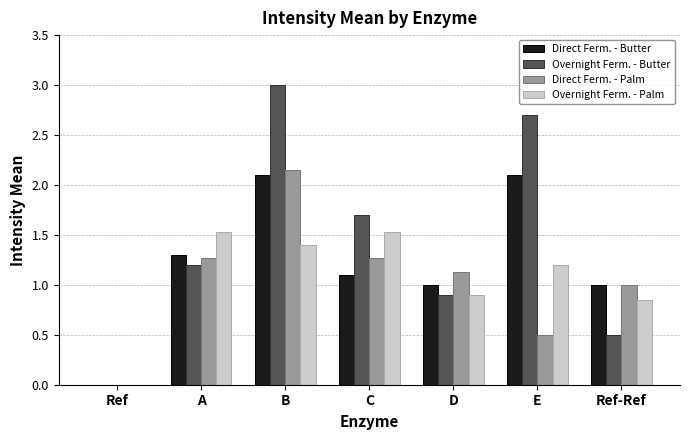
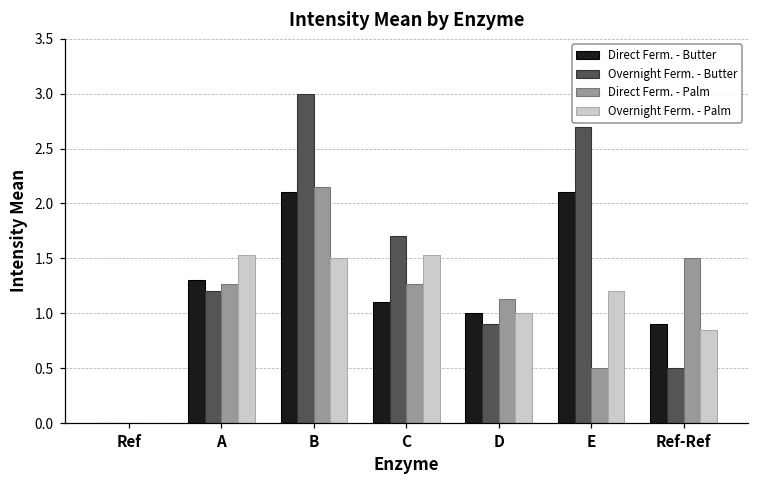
  {
    "Direct Ferm. - Butter": {
      "Ref": 0.0,
      "A": 1.3,
      "B": 2.1,
      "C": 1.1,
      "D": 1.0,
      "E": 2.1,
-     "Ref-Ref": 1.0
+     "Ref-Ref": 0.9
    },
    "Overnight Ferm. - Butter": {
      "Ref": 0.0,
      "A": 1.2,
      "B": 3.0,
      "C": 1.7,
      "D": 0.9,
      "E": 2.7,
      "Ref-Ref": 0.5
    },
    "Direct Ferm. - Palm": {
      "Ref": 0.0,
      "A": 1.3,
      "B": 2.2,
      "C": 1.3,
      "D": 1.1,
      "E": 0.5,
-     "Ref-Ref": 1.0
+     "Ref-Ref": 1.5
    },
    "Overnight Ferm. - Palm": {
      "Ref": 0.0,
      "A": 1.5,
-     "B": 1.4,
+     "B": 1.5,
      "C": 1.5,
-     "D": 0.9,
+     "D": 1.0,
      "E": 1.2,
      "Ref-Ref": 0.9
    }
  }
